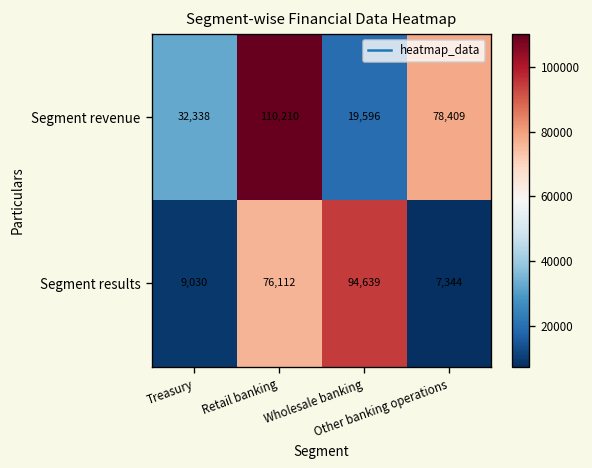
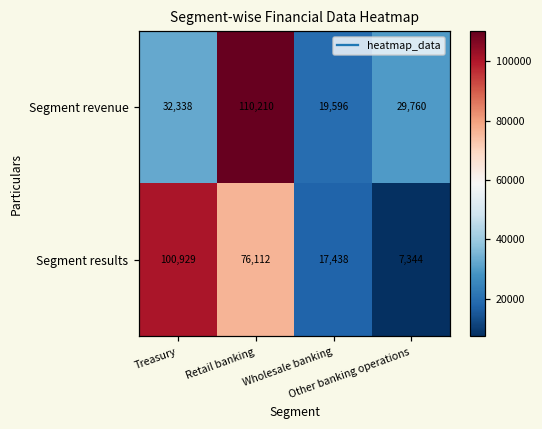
  {
    "Segment revenue": {
      "Treasury": "32,338",
      "Retail banking": "110,210",
      "Wholesale banking": "19,596",
-     "Other banking operations": "78,409"
+     "Other banking operations": "29,760"
    },
    "Segment results": {
-     "Treasury": "9,030",
+     "Treasury": "100,929",
      "Retail banking": "76,112",
-     "Wholesale banking": "94,639",
+     "Wholesale banking": "17,438",
      "Other banking operations": "7,344"
    }
  }
